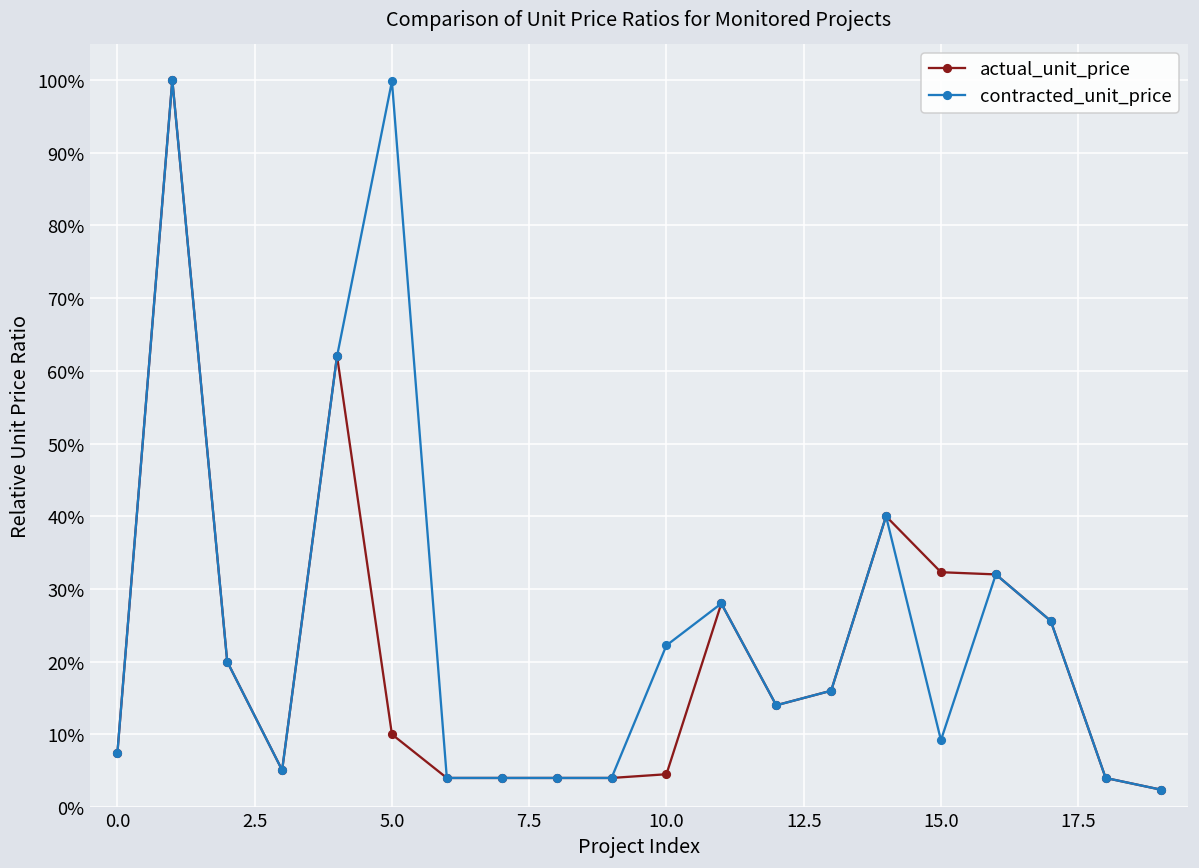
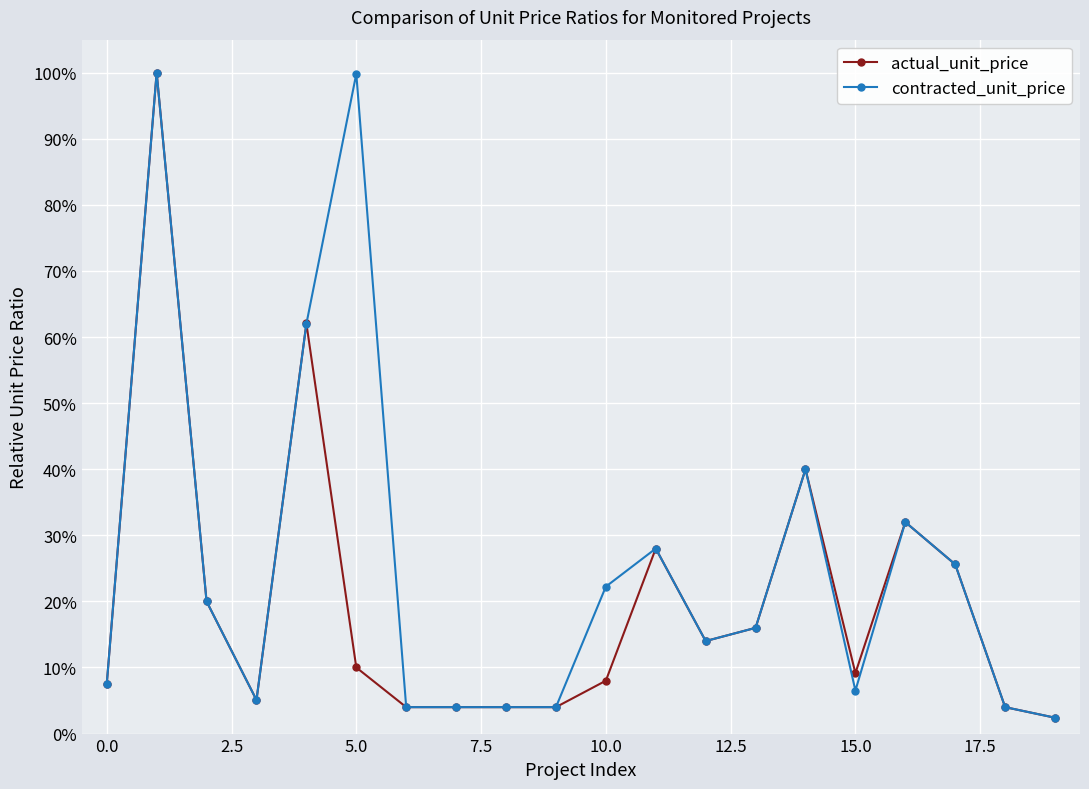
  {
    "actual_unit_price": {
      "5.0": "10%",
-     "10.0": "5%",
-     "15.0": "32%"
+     "10.0": "8%",
+     "15.0": "9%"
    },
    "contracted_unit_price": {
      "5.0": "100%",
      "10.0": "22%",
-     "15.0": "9%"
+     "15.0": "7%"
    }
  }
